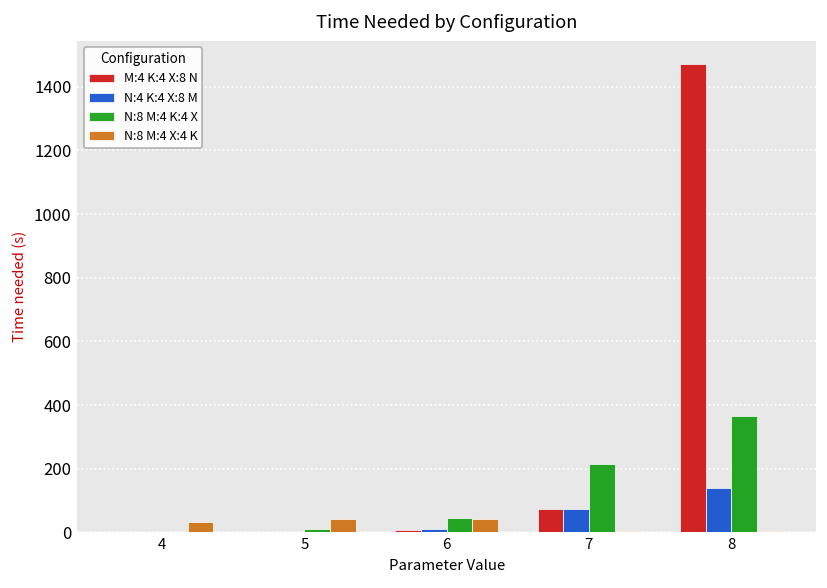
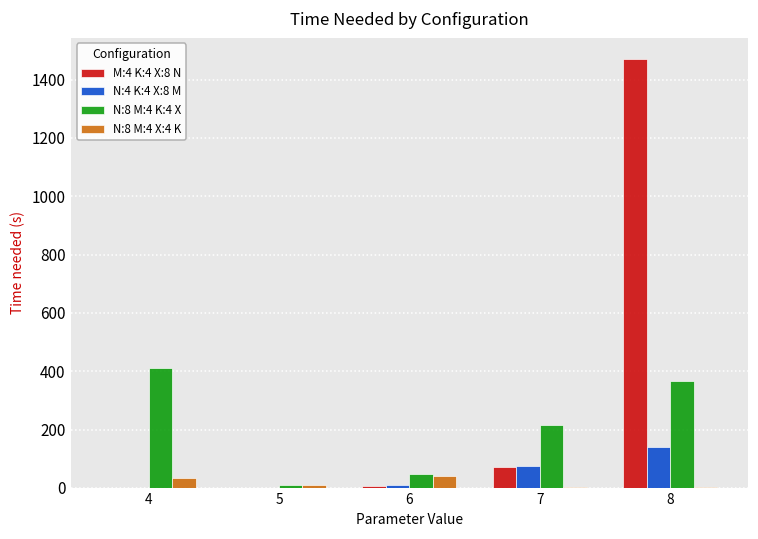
  {
    "M:4 K:4 X:8 N": {
      "7": 70,
      "8": 1470
    },
    "N:4 K:4 X:8 M": {
      "7": 70,
      "8": 140
    },
    "N:8 M:4 K:4 X": {
-     "4": 0,
+     "4": 410,
      "6": 50,
      "7": 210,
      "8": 370
    },
    "N:8 M:4 X:4 K": {
      "4": 30,
-     "5": 40,
+     "5": 10,
      "6": 40
    }
  }
